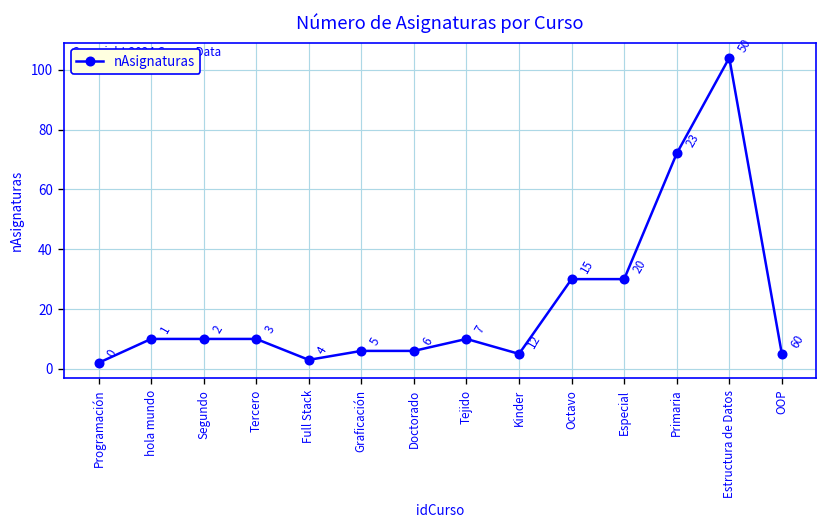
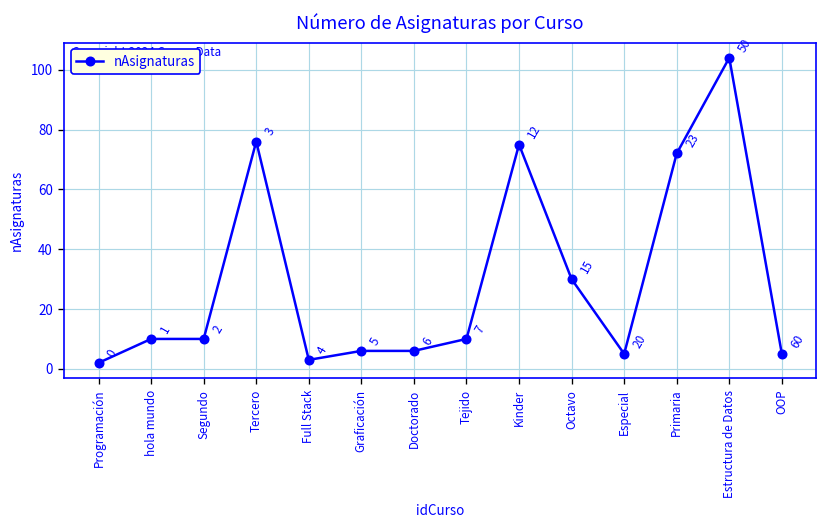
  {
-   "Tercero": 10,
-   "Kinder": 5,
-   "Especial": 30
+   "Tercero": 76,
+   "Kinder": 75,
+   "Especial": 5
  }
